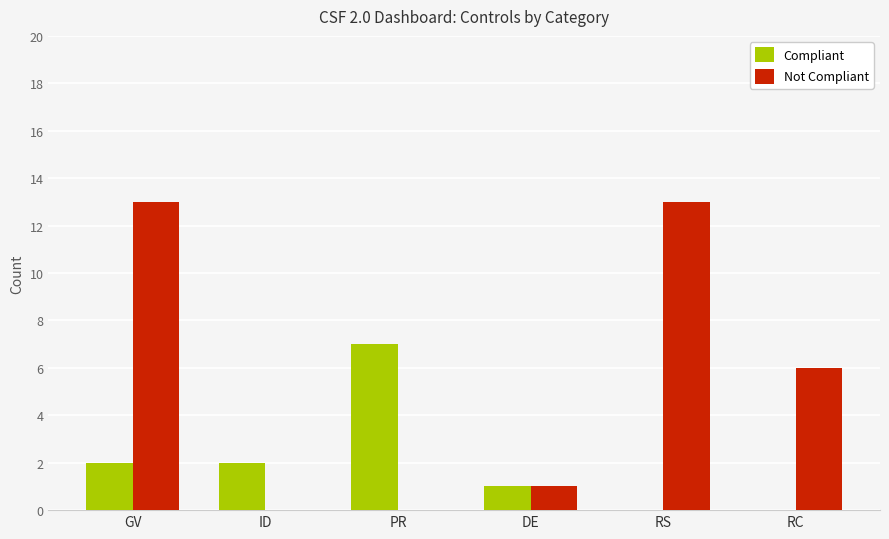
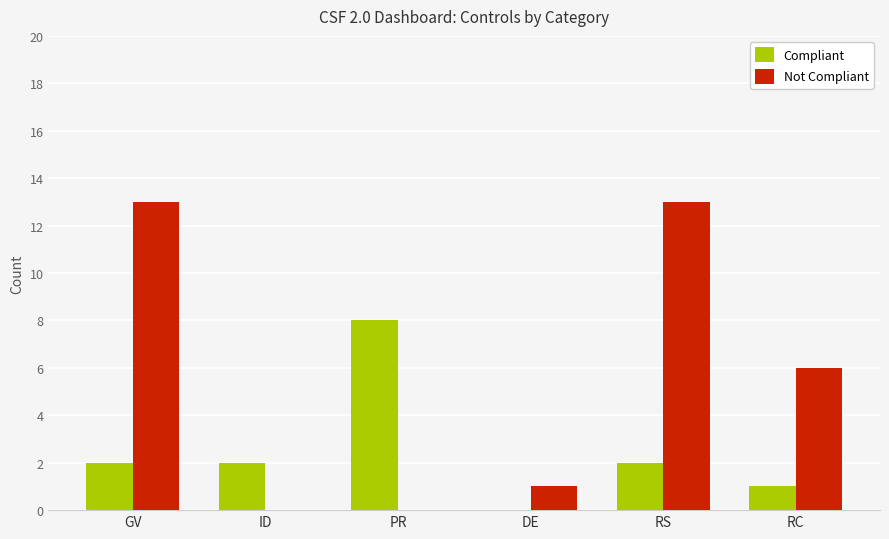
  {
    "Compliant": {
      "GV": 2,
      "ID": 2,
-     "PR": 7,
-     "DE": 1,
-     "RS": 0,
-     "RC": 0
+     "PR": 8,
+     "DE": 0,
+     "RS": 2,
+     "RC": 1
    },
    "Not Compliant": {
      "GV": 13,
      "ID": 0,
      "PR": 0,
      "DE": 1,
      "RS": 13,
      "RC": 6
    }
  }
